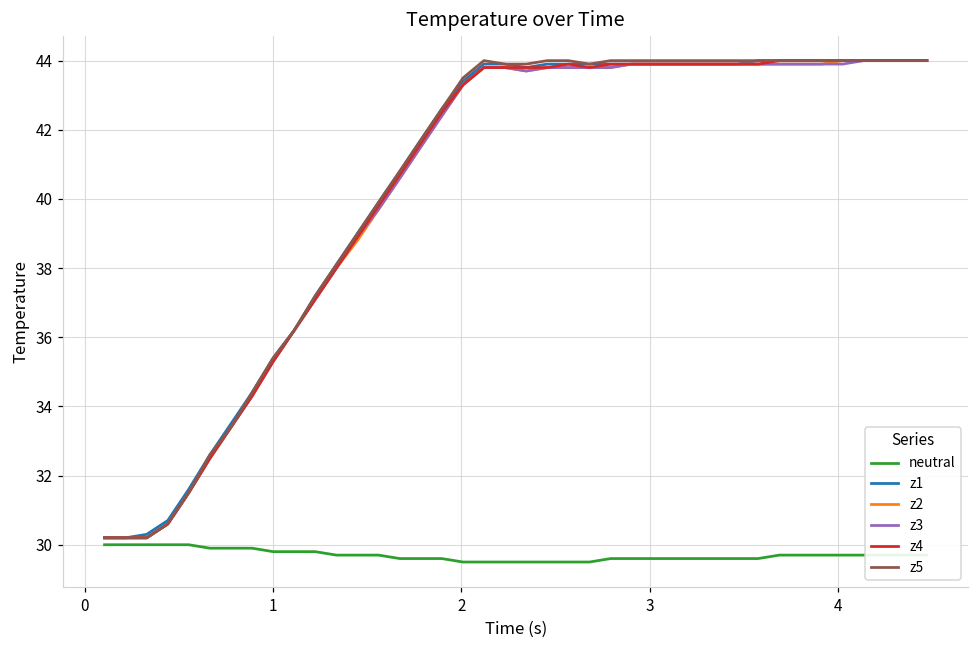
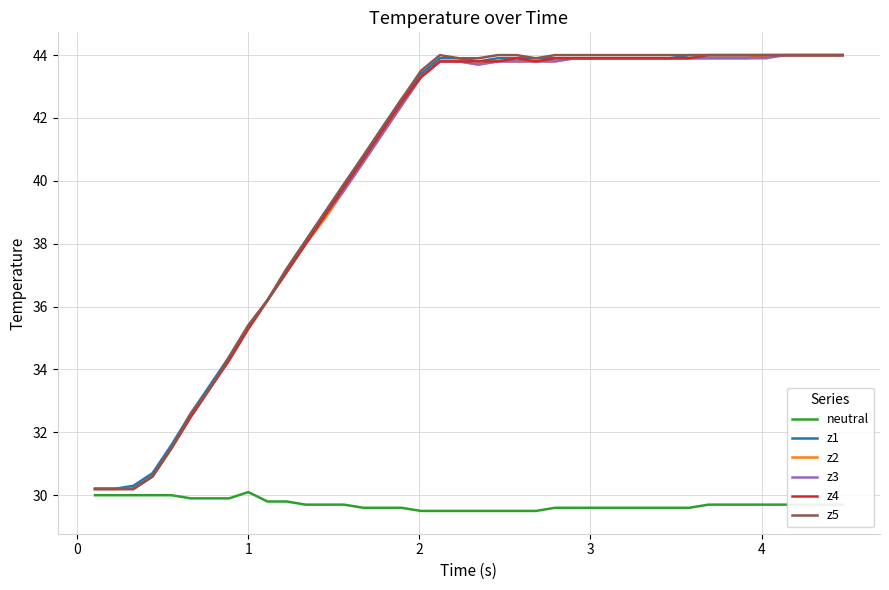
  {
    "neutral": {
-     "1": 29.8
+     "1": 30.1
    }
  }
